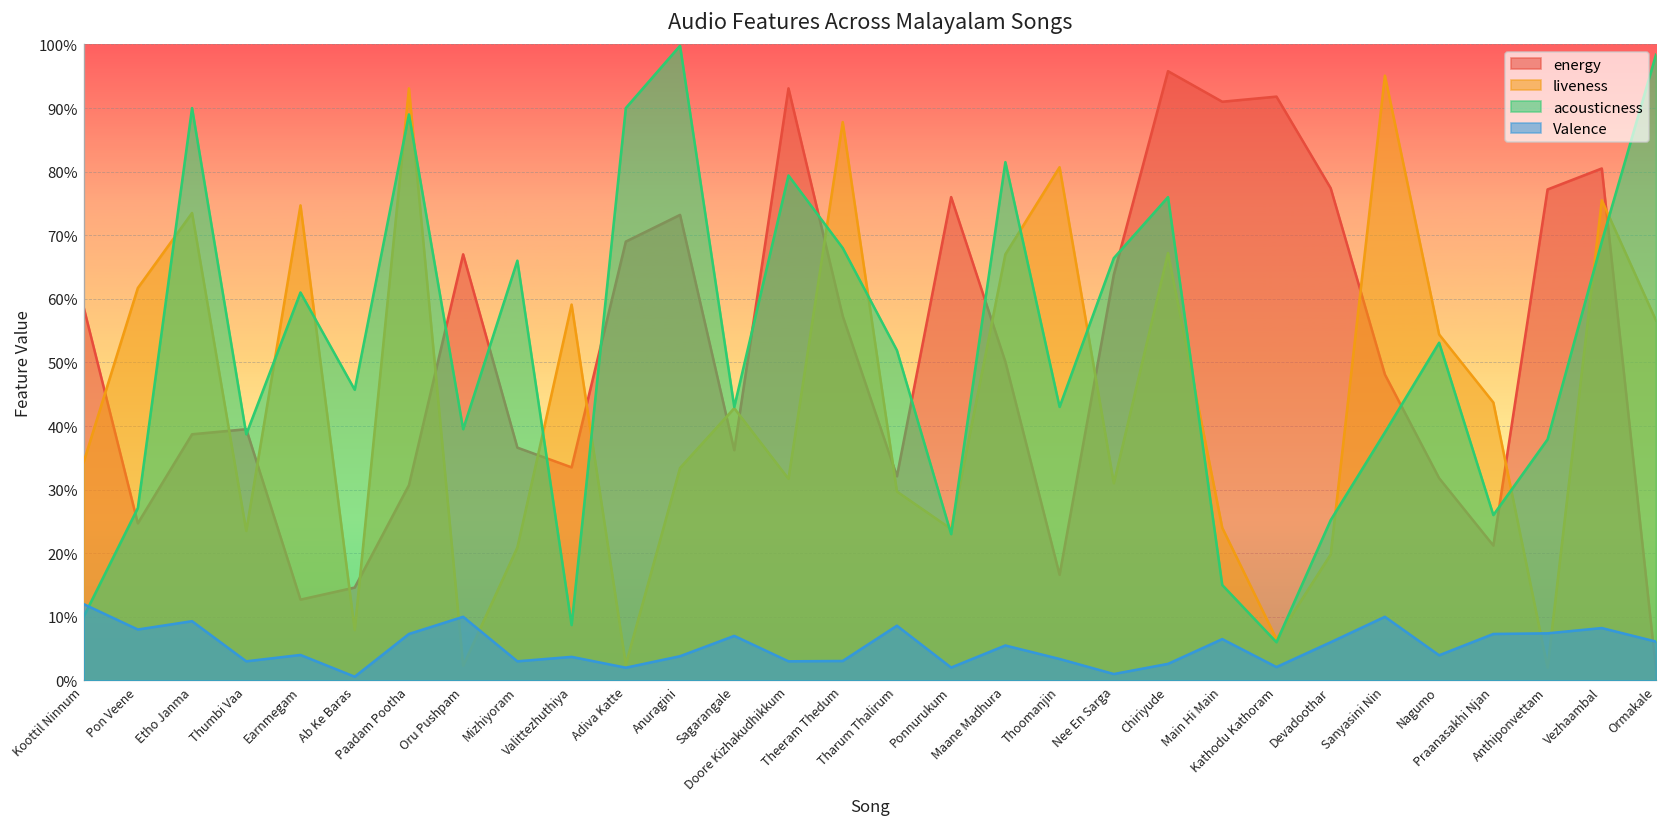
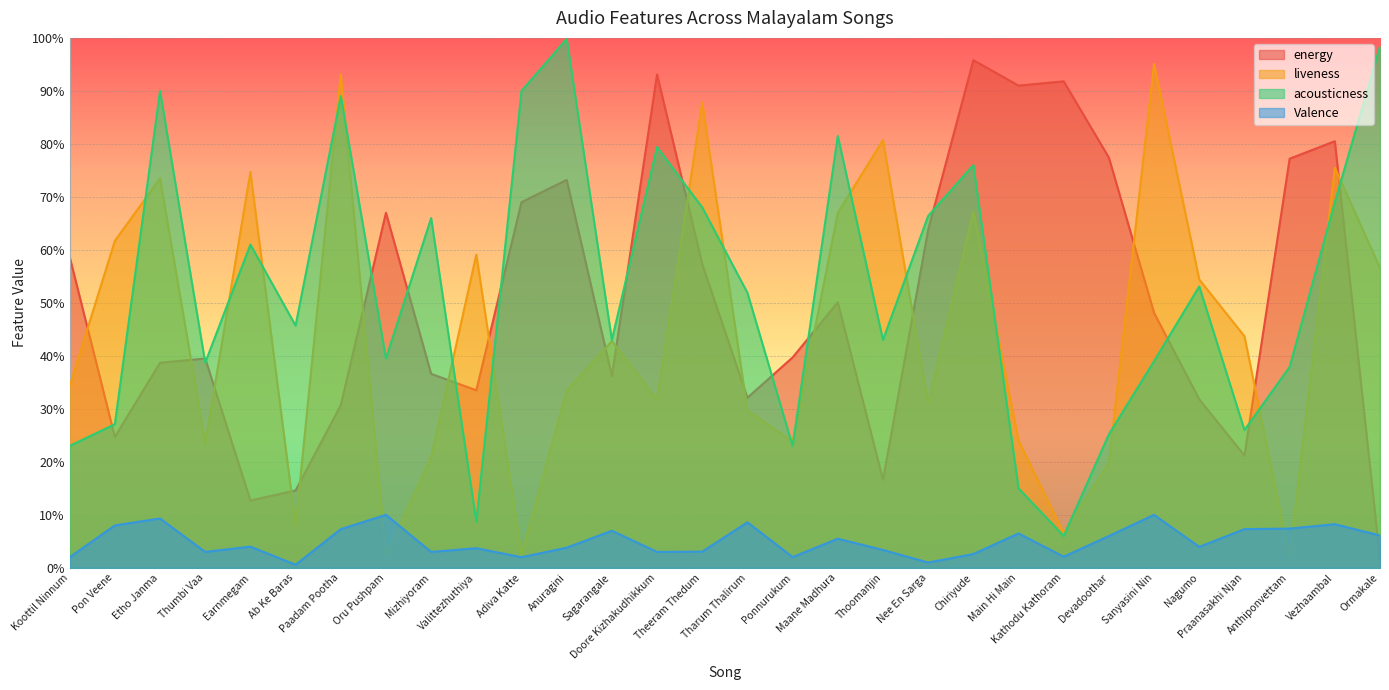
  {
    "energy": {
      "Koottil Ninnum": "59%",
      "Pon Veene": "25%",
      "Etho Janma": "39%",
      "Thumbi Vaa": "40%",
      "Earnmegam": "13%",
      "Ab Ke Baras": "15%",
      "Paadam Pootha": "31%",
      "Oru Pushpam": "67%",
      "Mizhiyoram": "37%",
      "Valittezhuthiya": "34%",
      "Adiva Katte": "69%",
      "Anuragini": "73%",
      "Sagarangale": "36%",
      "Doore Kizhakudhikkum": "93%",
      "Theeram Thedum": "57%",
      "Tharum Thalirum": "32%",
-     "Ponnurukum": "76%",
+     "Ponnurukum": "40%",
      "Maane Madhura": "50%",
      "Thoomanjin": "17%",
      "Nee En Sarga": "64%",
      "Chiriyude": "96%",
      "Main Hi Main": "91%",
      "Kathodu Kathoram": "92%",
      "Devadoothar": "77%",
      "Sanyasini Nin": "48%",
      "Nagumo": "32%",
      "Praanasakhi Njan": "21%",
      "Anthiponvettam": "77%",
      "Vezhaambal": "81%",
      "Ormakale": "2%"
    },
    "liveness": {
      "Koottil Ninnum": "34%",
      "Pon Veene": "62%",
      "Etho Janma": "74%",
      "Thumbi Vaa": "24%",
      "Earnmegam": "75%",
      "Ab Ke Baras": "8%",
      "Paadam Pootha": "93%",
      "Oru Pushpam": "2%",
      "Mizhiyoram": "21%",
      "Valittezhuthiya": "59%",
      "Adiva Katte": "3%",
      "Anuragini": "33%",
      "Doore Kizhakudhikkum": "32%",
      "Theeram Thedum": "88%",
      "Tharum Thalirum": "30%",
      "Ponnurukum": "24%",
      "Maane Madhura": "67%",
      "Thoomanjin": "81%",
      "Nee En Sarga": "31%",
      "Chiriyude": "67%",
      "Main Hi Main": "24%",
      "Kathodu Kathoram": "7%",
      "Devadoothar": "20%",
      "Sanyasini Nin": "95%",
      "Nagumo": "54%",
      "Praanasakhi Njan": "44%",
      "Anthiponvettam": "2%",
      "Vezhaambal": "76%",
      "Ormakale": "57%"
    },
    "acousticness": {
-     "Koottil Ninnum": "10%",
+     "Koottil Ninnum": "23%",
      "Pon Veene": "27%",
      "Etho Janma": "90%",
      "Thumbi Vaa": "39%",
      "Earnmegam": "61%",
      "Ab Ke Baras": "46%",
      "Paadam Pootha": "89%",
      "Oru Pushpam": "40%",
      "Mizhiyoram": "66%",
      "Valittezhuthiya": "9%",
      "Adiva Katte": "90%",
      "Anuragini": "100%",
      "Doore Kizhakudhikkum": "79%",
      "Theeram Thedum": "68%",
      "Tharum Thalirum": "52%",
      "Ponnurukum": "23%",
      "Maane Madhura": "82%",
      "Thoomanjin": "43%",
      "Nee En Sarga": "66%",
      "Chiriyude": "76%",
      "Main Hi Main": "15%",
      "Kathodu Kathoram": "6%",
      "Devadoothar": "25%",
      "Sanyasini Nin": "39%",
      "Nagumo": "53%",
      "Praanasakhi Njan": "26%",
      "Anthiponvettam": "38%",
      "Vezhaambal": "69%",
      "Ormakale": "98%"
    },
    "Valence": {
-     "Koottil Ninnum": "12%",
+     "Koottil Ninnum": "2%",
      "Pon Veene": "8%",
      "Etho Janma": "9%",
      "Thumbi Vaa": "3%",
      "Earnmegam": "4%",
      "Ab Ke Baras": "1%",
      "Paadam Pootha": "7%",
      "Oru Pushpam": "10%",
      "Mizhiyoram": "3%",
      "Valittezhuthiya": "4%",
      "Adiva Katte": "2%",
      "Anuragini": "4%",
      "Sagarangale": "7%",
      "Doore Kizhakudhikkum": "3%",
      "Theeram Thedum": "3%",
      "Tharum Thalirum": "9%",
      "Ponnurukum": "2%",
      "Maane Madhura": "5%",
      "Thoomanjin": "3%",
      "Nee En Sarga": "1%",
      "Chiriyude": "3%",
      "Main Hi Main": "6%",
      "Kathodu Kathoram": "2%",
      "Devadoothar": "6%",
      "Sanyasini Nin": "10%",
      "Nagumo": "4%",
      "Praanasakhi Njan": "7%",
      "Anthiponvettam": "7%",
      "Vezhaambal": "8%",
      "Ormakale": "6%"
    }
  }
